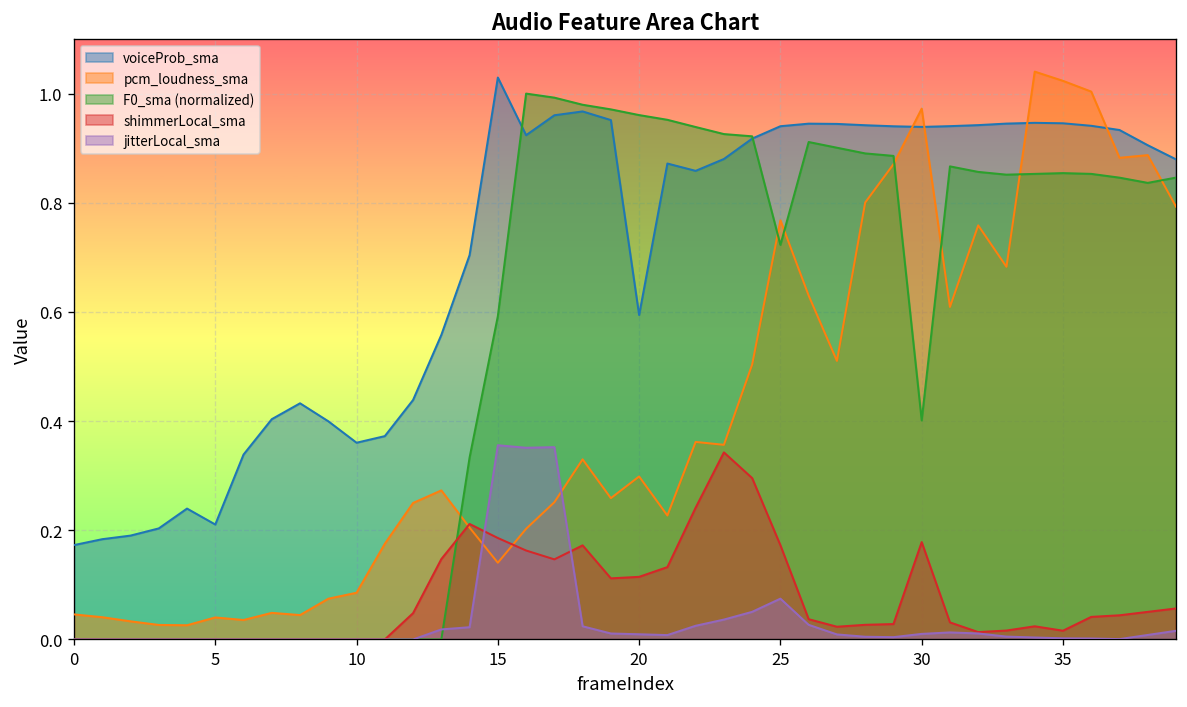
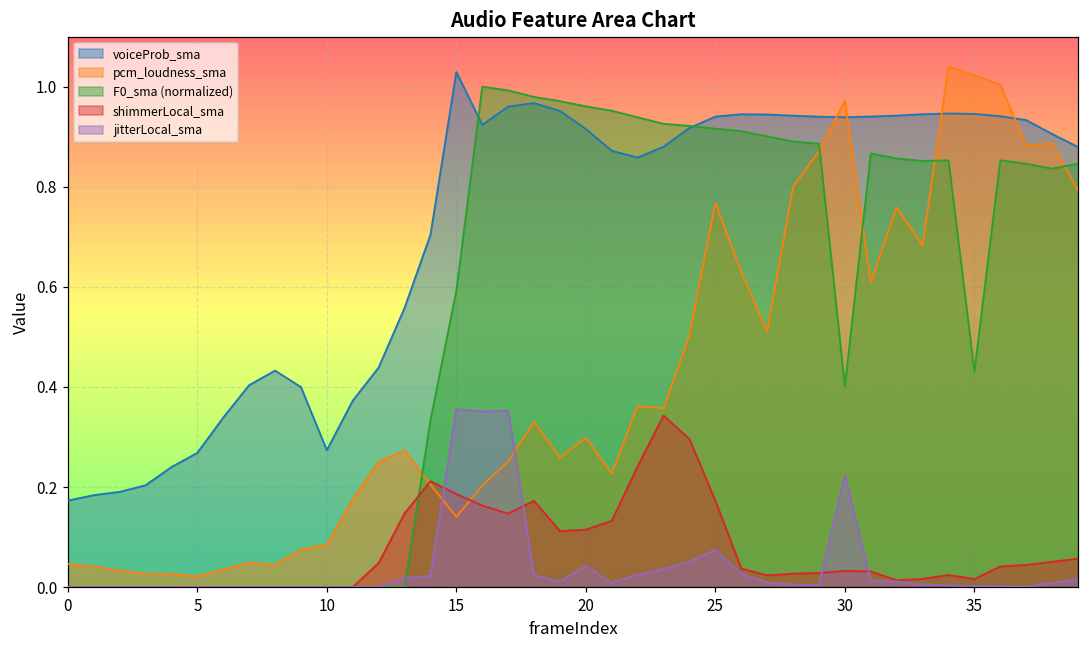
  {
    "voiceProb_sma": {
      "0": 0.17,
-     "5": 0.21,
-     "10": 0.36,
+     "5": 0.27,
+     "10": 0.27,
      "15": 1.03,
-     "20": 0.59,
+     "20": 0.92,
      "25": 0.94,
      "30": 0.94,
      "35": 0.95
    },
    "pcm_loudness_sma": {
      "0": 0.05,
-     "5": 0.04,
+     "5": 0.02,
      "10": 0.09,
      "15": 0.14,
      "20": 0.30,
      "25": 0.77,
      "30": 0.97,
      "35": 1.02
    },
    "F0_sma (normalized)": {
      "15": 0.59,
      "20": 0.96,
-     "25": 0.72,
+     "25": 0.92,
      "30": 0.40,
-     "35": 0.85
+     "35": 0.43
    },
    "shimmerLocal_sma": {
      "15": 0.19,
      "20": 0.11,
      "25": 0.17,
-     "30": 0.18,
+     "30": 0.03,
      "35": 0.02
    },
    "jitterLocal_sma": {
      "15": 0.36,
-     "20": 0.01,
+     "20": 0.04,
      "25": 0.07,
-     "30": 0.01,
+     "30": 0.22,
      "35": 0.00
    }
  }
